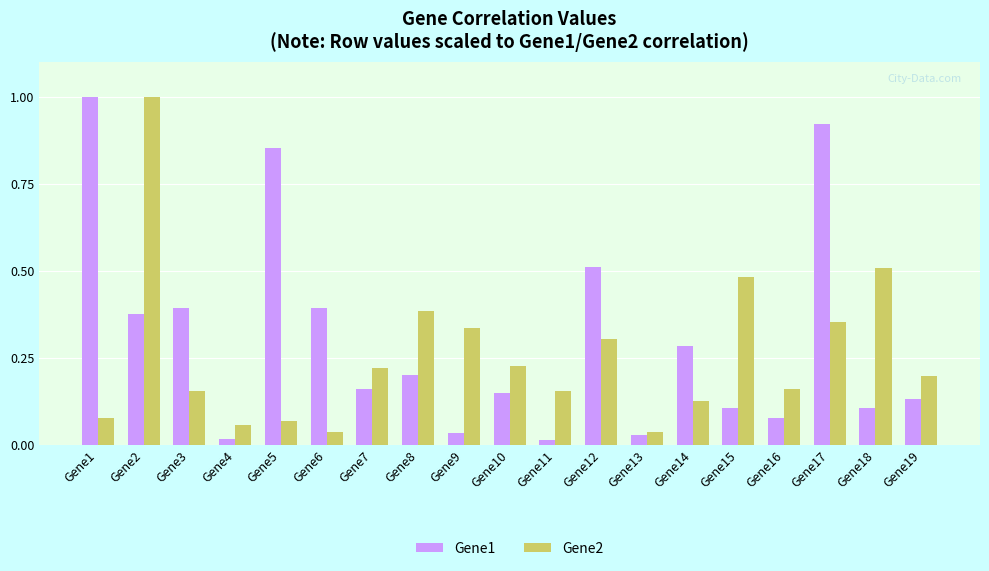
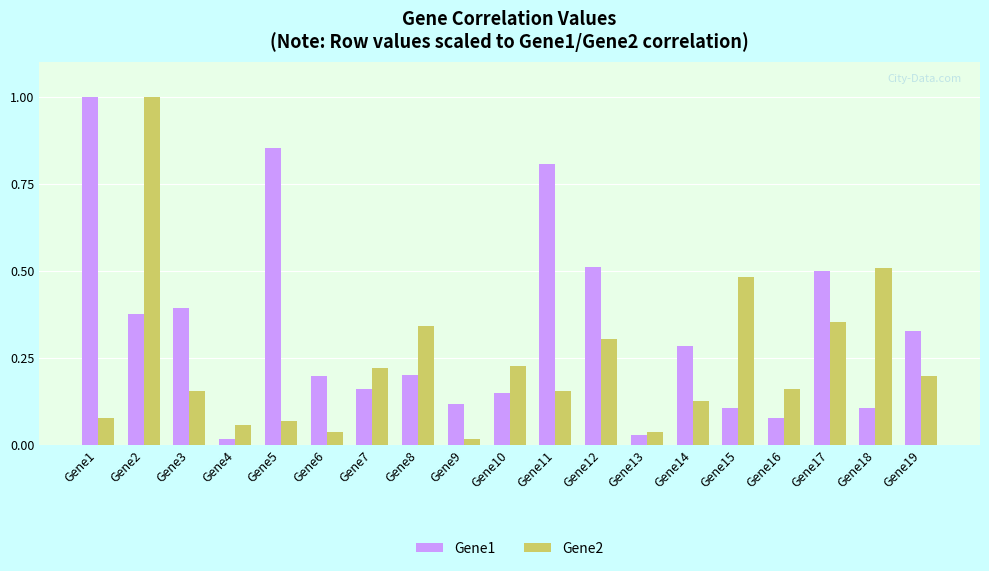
  {
    "Gene1": {
      "Gene1": 1.00,
      "Gene2": 0.38,
      "Gene3": 0.39,
      "Gene4": 0.02,
      "Gene5": 0.85,
-     "Gene6": 0.39,
+     "Gene6": 0.20,
      "Gene7": 0.16,
      "Gene8": 0.20,
-     "Gene9": 0.03,
+     "Gene9": 0.12,
      "Gene10": 0.15,
-     "Gene11": 0.01,
+     "Gene11": 0.81,
      "Gene12": 0.51,
      "Gene13": 0.03,
      "Gene14": 0.28,
      "Gene15": 0.11,
      "Gene16": 0.08,
-     "Gene17": 0.92,
+     "Gene17": 0.50,
      "Gene18": 0.10,
-     "Gene19": 0.13
+     "Gene19": 0.33
    },
    "Gene2": {
      "Gene1": 0.08,
      "Gene2": 1.00,
      "Gene3": 0.15,
      "Gene4": 0.06,
      "Gene5": 0.07,
      "Gene6": 0.04,
      "Gene7": 0.22,
-     "Gene8": 0.38,
-     "Gene9": 0.33,
+     "Gene8": 0.34,
+     "Gene9": 0.02,
      "Gene10": 0.23,
      "Gene11": 0.16,
      "Gene12": 0.30,
      "Gene13": 0.04,
      "Gene14": 0.13,
      "Gene15": 0.48,
      "Gene16": 0.16,
      "Gene17": 0.35,
      "Gene18": 0.51,
      "Gene19": 0.20
    }
  }
